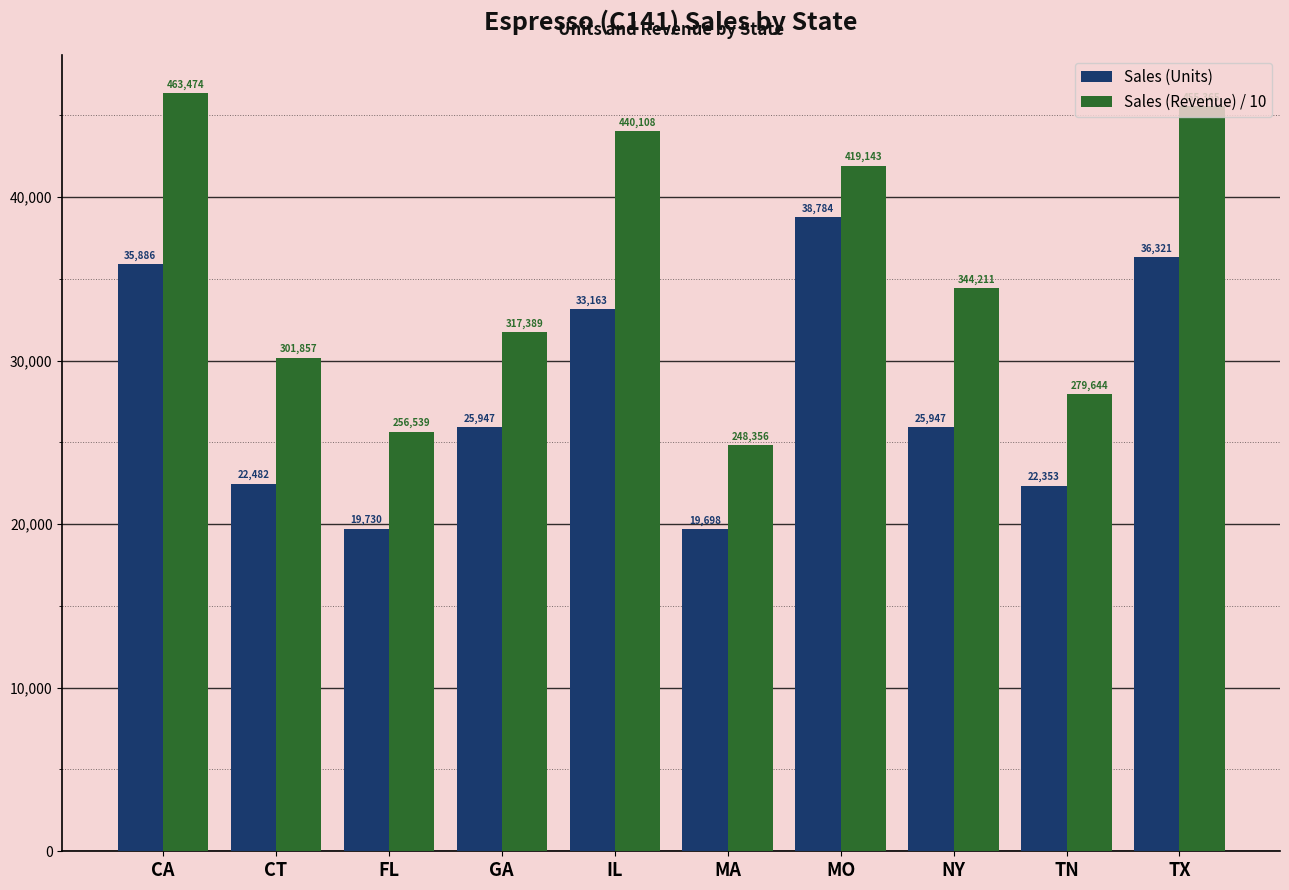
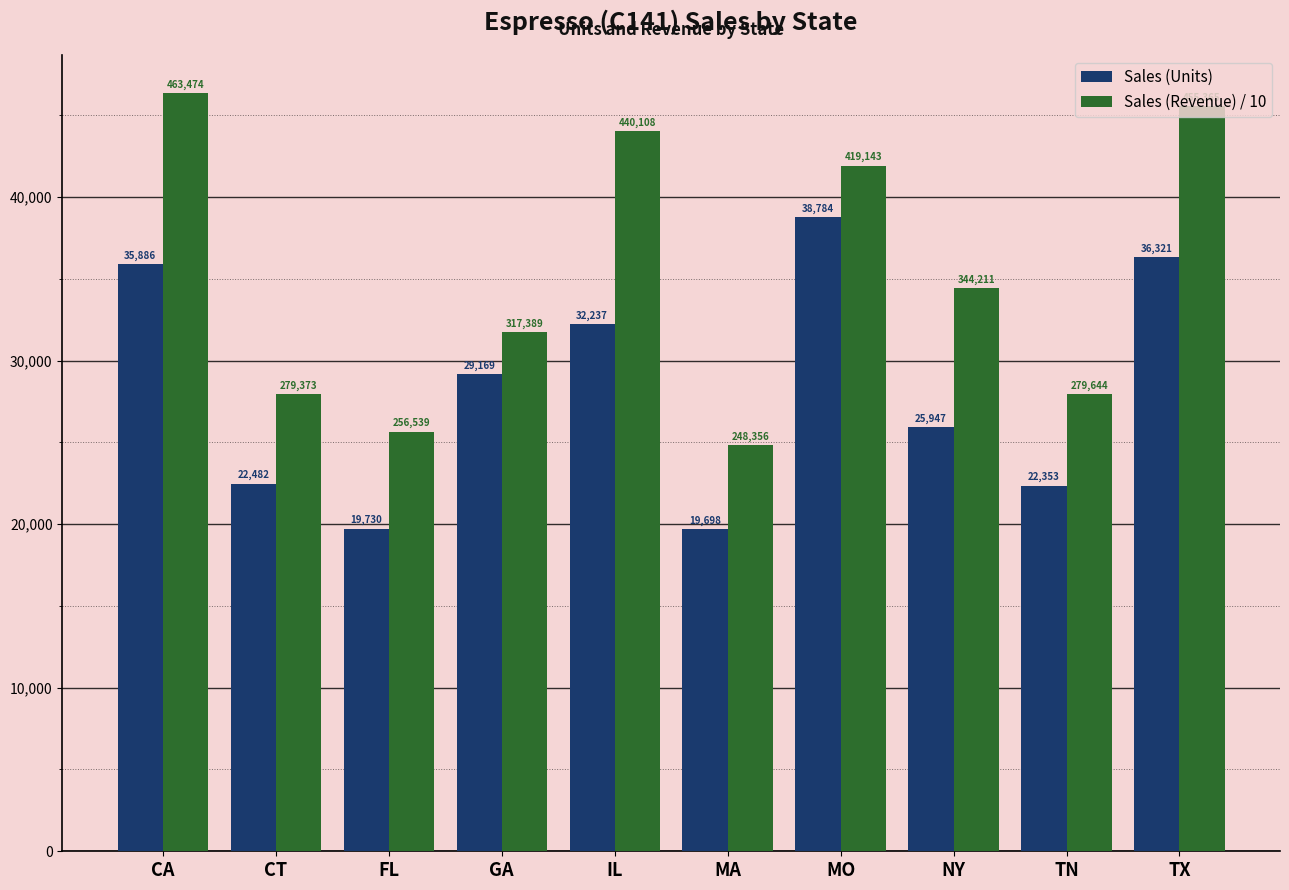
  {
    "Sales (Units)": {
      "CA": "35,886",
      "CT": "22,482",
      "FL": "19,730",
-     "GA": "25,947",
-     "IL": "33,163",
+     "GA": "29,169",
+     "IL": "32,237",
      "MA": "19,698",
      "MO": "38,784",
      "NY": "25,947",
      "TN": "22,353",
      "TX": "36,321"
    },
    "Sales (Revenue) / 10": {
-     "CT": "301,857"
+     "CT": "279,373"
    }
  }
